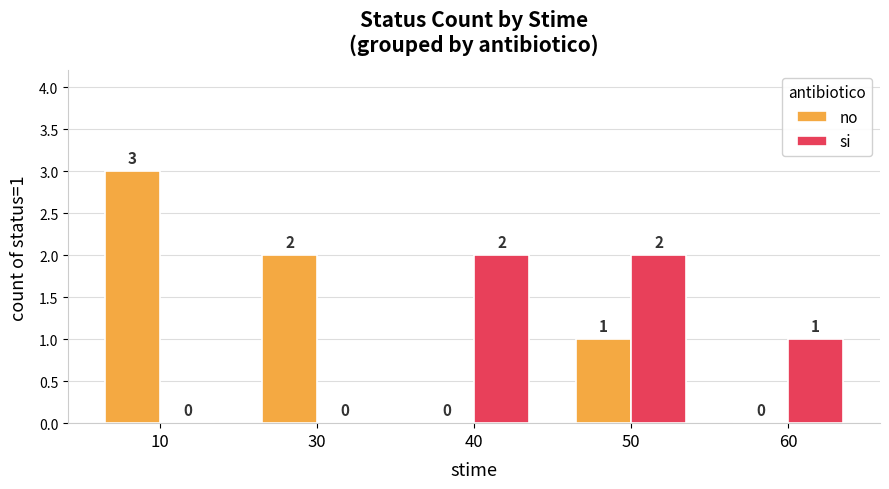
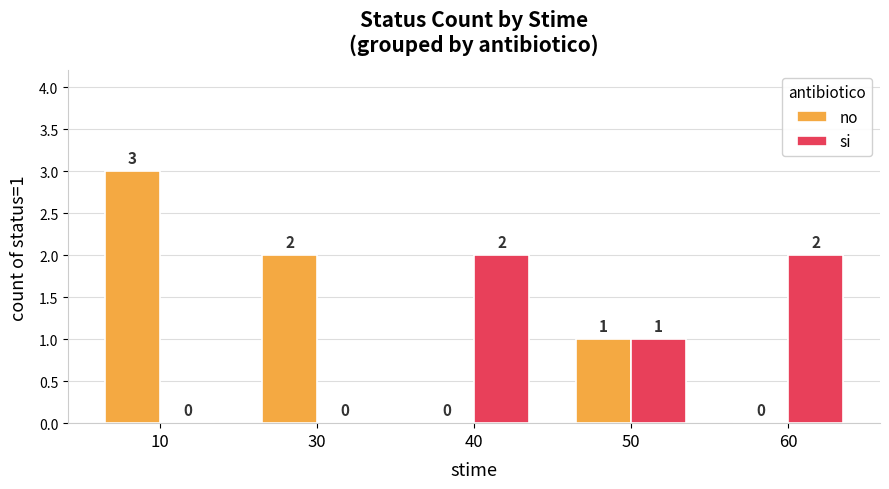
  {
    "no": {
      "10": 3,
      "30": 2,
      "40": 0,
      "50": 1,
      "60": 0
    },
    "si": {
      "10": 0,
      "30": 0,
      "40": 2,
-     "50": 2,
-     "60": 1
+     "50": 1,
+     "60": 2
    }
  }
